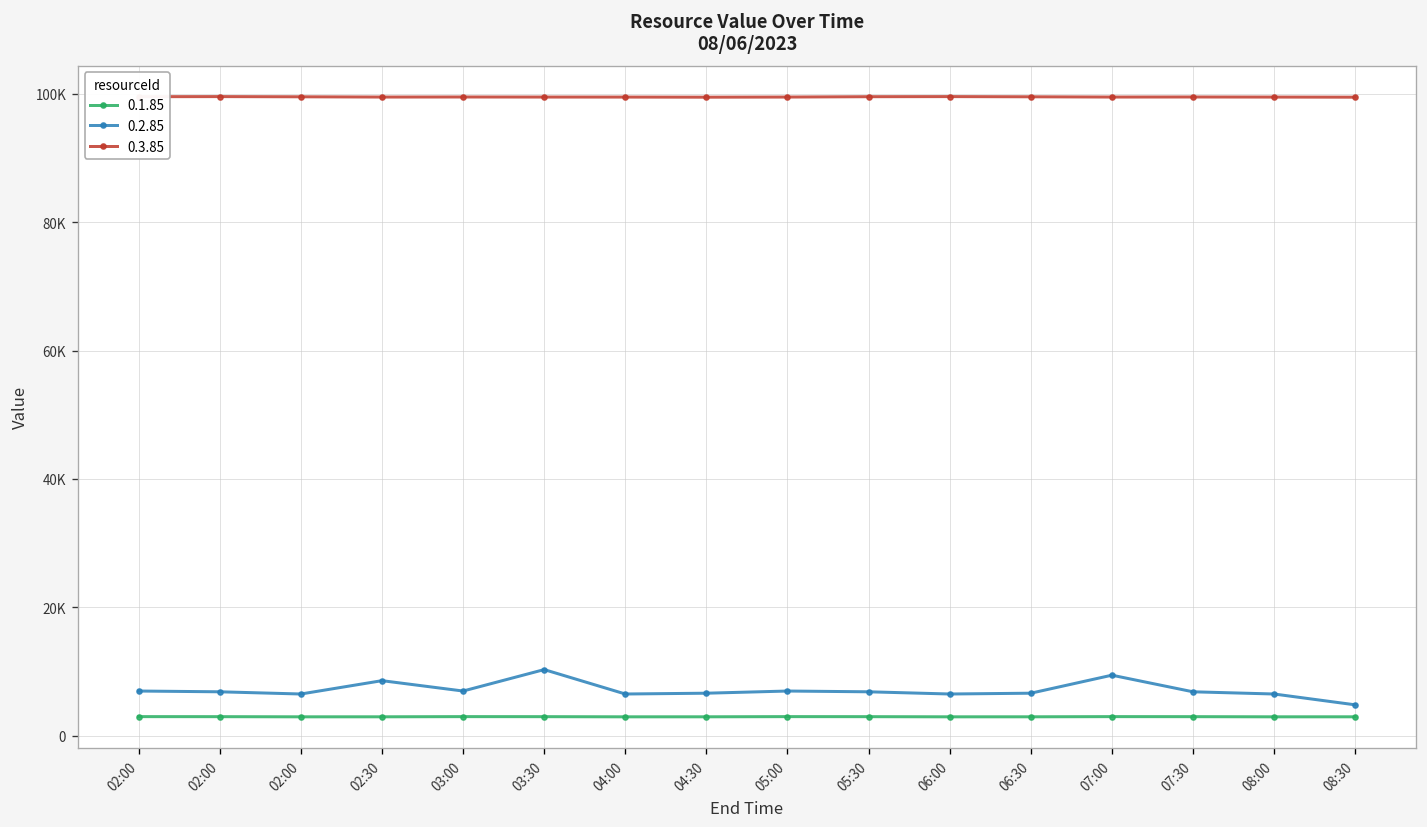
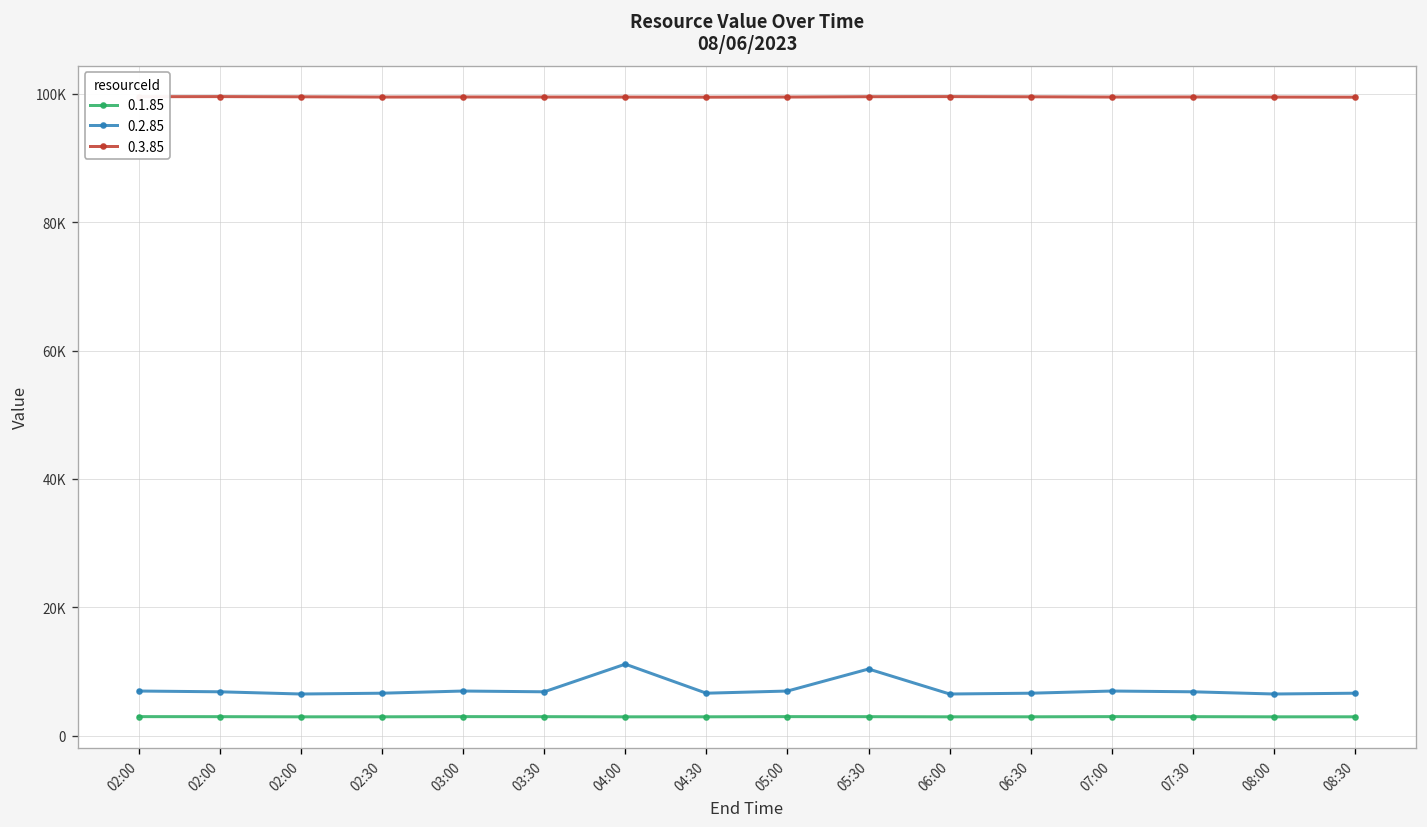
  {
    "0.1.85": {
      "02:30": 3000,
      "03:00": 3000,
      "03:30": 3000,
      "04:00": 3000,
      "04:30": 3000,
      "05:00": 3000,
      "05:30": 3000,
      "06:00": 3000,
      "06:30": 3000,
      "07:00": 3000,
      "07:30": 3000,
      "08:00": 3000,
      "08:30": 3000
    },
    "0.2.85": {
-     "02:30": 9000,
+     "02:30": 7000,
      "03:00": 7000,
-     "03:30": 10000,
-     "04:00": 6000,
+     "03:30": 7000,
+     "04:00": 11000,
      "04:30": 7000,
      "05:00": 7000,
-     "05:30": 7000,
+     "05:30": 10000,
      "06:00": 6000,
      "06:30": 7000,
-     "07:00": 9000,
+     "07:00": 7000,
      "07:30": 7000,
      "08:00": 6000,
-     "08:30": 5000
+     "08:30": 7000
    },
    "0.3.85": {
      "02:30": 100000,
      "03:00": 100000,
      "03:30": 100000,
      "04:00": 99000,
      "04:30": 99000,
      "05:00": 100000,
      "05:30": 100000,
      "06:00": 100000,
      "06:30": 100000,
      "07:00": 100000,
      "07:30": 100000,
      "08:00": 99000,
      "08:30": 99000
    }
  }
